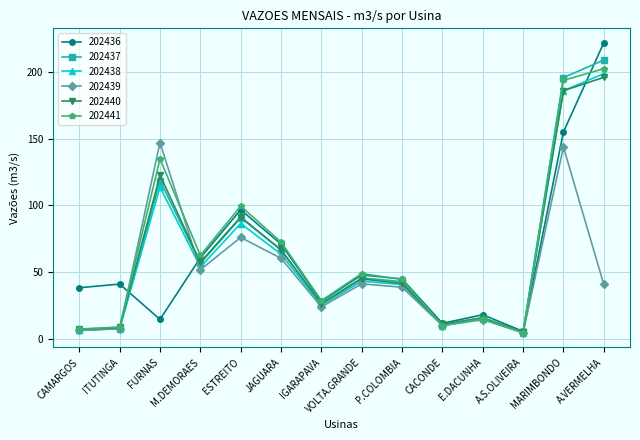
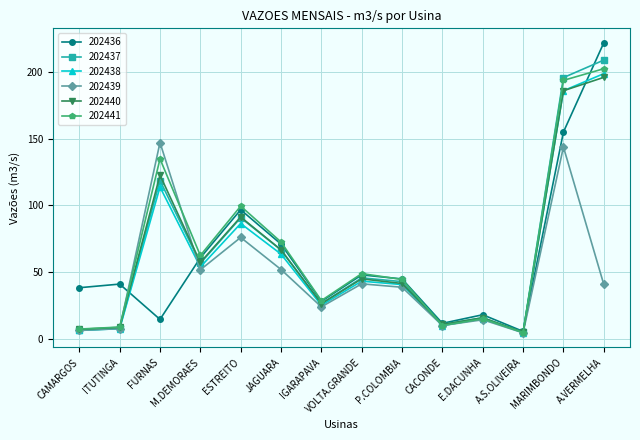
  {
    "202436": {
      "CAMARGOS": 38,
      "ITUTINGA": 41,
      "FURNAS": 15,
      "ESTREITO": 97,
      "E.DACUNHA": 18,
      "MARIMBONDO": 155,
      "A.VERMELHA": 222
    },
    "202439": {
      "FURNAS": 147,
      "M.DEMORAES": 52,
      "ESTREITO": 76,
-     "JAGUARA": 60,
+     "JAGUARA": 52,
      "VOLTA.GRANDE": 41,
      "P.COLOMBIA": 39,
      "MARIMBONDO": 144,
      "A.VERMELHA": 41
    }
  }
